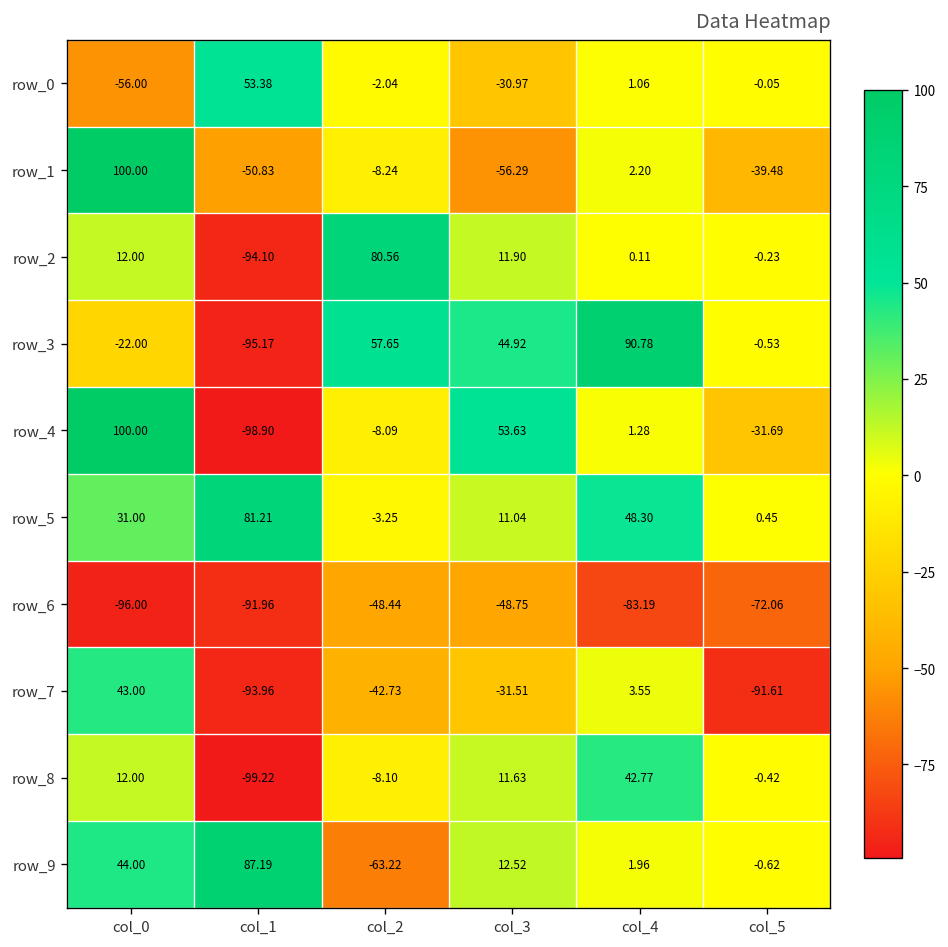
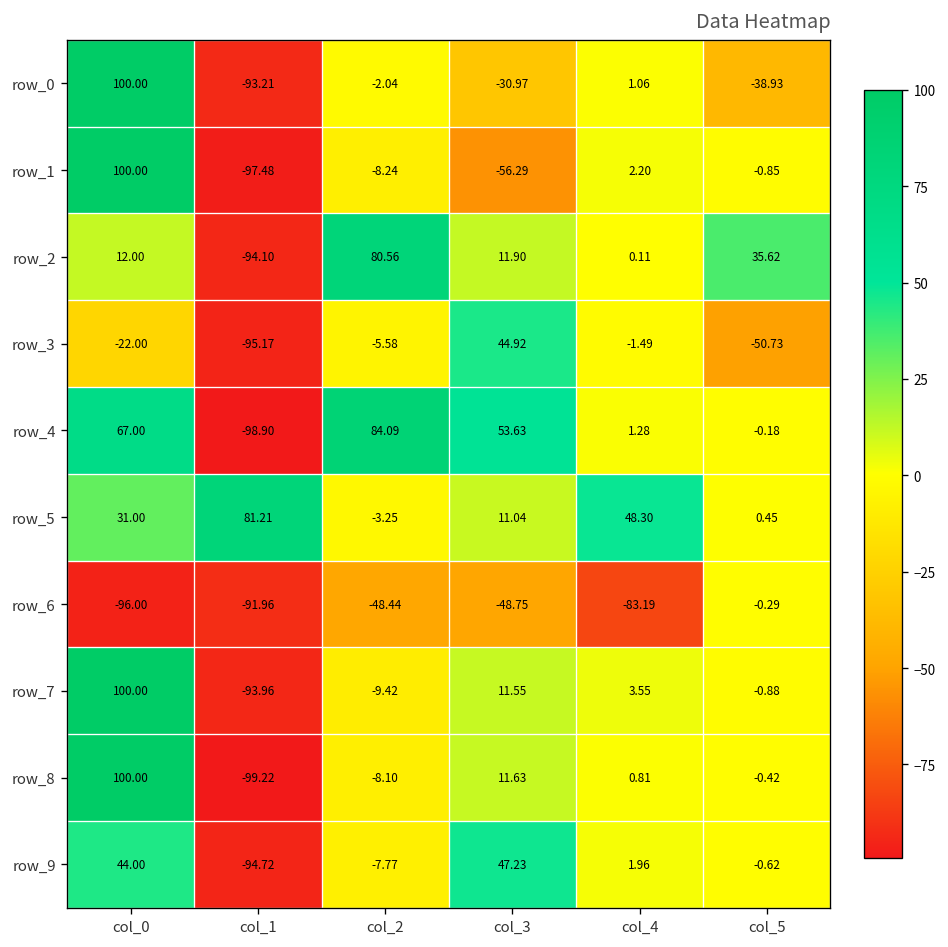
  {
    "row_0": {
-     "col_0": -56.00,
-     "col_1": 53.38,
+     "col_0": 100.00,
+     "col_1": -93.21,
      "col_2": -2.04,
      "col_3": -30.97,
      "col_4": 1.06,
-     "col_5": -0.05
+     "col_5": -38.93
    },
    "row_1": {
      "col_0": 100.00,
-     "col_1": -50.83,
+     "col_1": -97.48,
      "col_2": -8.24,
      "col_3": -56.29,
      "col_4": 2.20,
-     "col_5": -39.48
+     "col_5": -0.85
    },
    "row_2": {
      "col_0": 12.00,
      "col_1": -94.10,
      "col_2": 80.56,
      "col_3": 11.90,
      "col_4": 0.11,
-     "col_5": -0.23
+     "col_5": 35.62
    },
    "row_3": {
      "col_0": -22.00,
      "col_1": -95.17,
-     "col_2": 57.65,
+     "col_2": -5.58,
      "col_3": 44.92,
-     "col_4": 90.78,
-     "col_5": -0.53
+     "col_4": -1.49,
+     "col_5": -50.73
    },
    "row_4": {
-     "col_0": 100.00,
+     "col_0": 67.00,
      "col_1": -98.90,
-     "col_2": -8.09,
+     "col_2": 84.09,
      "col_3": 53.63,
      "col_4": 1.28,
-     "col_5": -31.69
+     "col_5": -0.18
    },
    "row_5": {
      "col_0": 31.00,
      "col_1": 81.21,
      "col_2": -3.25,
      "col_3": 11.04,
      "col_4": 48.30,
      "col_5": 0.45
    },
    "row_6": {
      "col_0": -96.00,
      "col_1": -91.96,
      "col_2": -48.44,
      "col_3": -48.75,
      "col_4": -83.19,
-     "col_5": -72.06
+     "col_5": -0.29
    },
    "row_7": {
-     "col_0": 43.00,
+     "col_0": 100.00,
      "col_1": -93.96,
-     "col_2": -42.73,
-     "col_3": -31.51,
+     "col_2": -9.42,
+     "col_3": 11.55,
      "col_4": 3.55,
-     "col_5": -91.61
+     "col_5": -0.88
    },
    "row_8": {
-     "col_0": 12.00,
+     "col_0": 100.00,
      "col_1": -99.22,
      "col_2": -8.10,
      "col_3": 11.63,
-     "col_4": 42.77,
+     "col_4": 0.81,
      "col_5": -0.42
    },
    "row_9": {
      "col_0": 44.00,
-     "col_1": 87.19,
-     "col_2": -63.22,
-     "col_3": 12.52,
+     "col_1": -94.72,
+     "col_2": -7.77,
+     "col_3": 47.23,
      "col_4": 1.96,
      "col_5": -0.62
    }
  }
